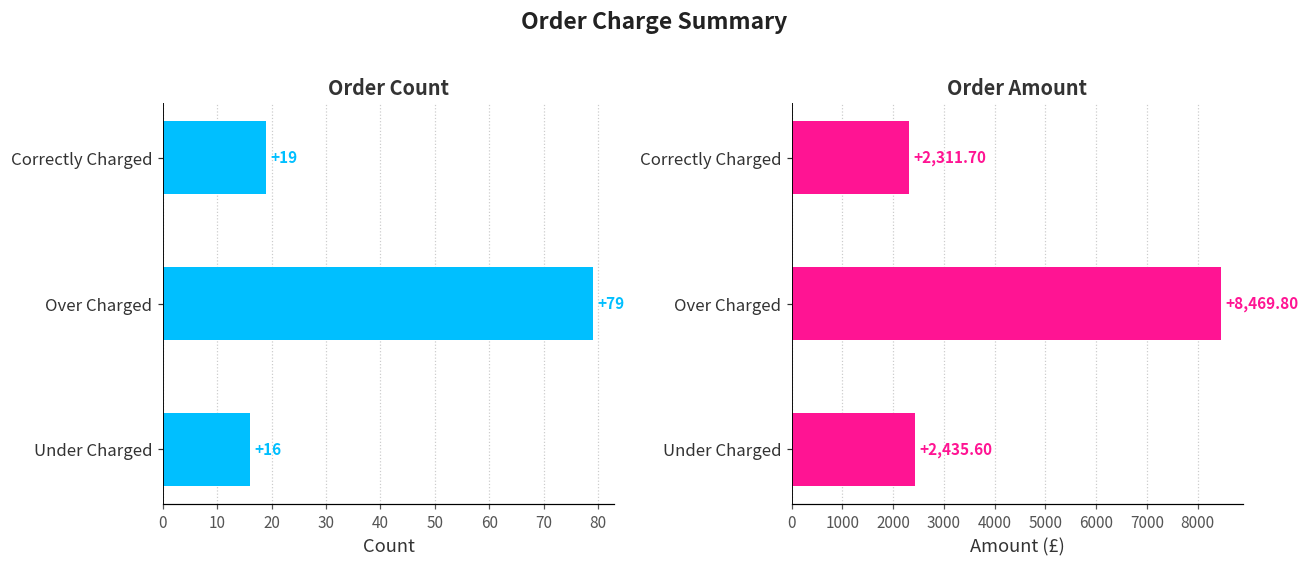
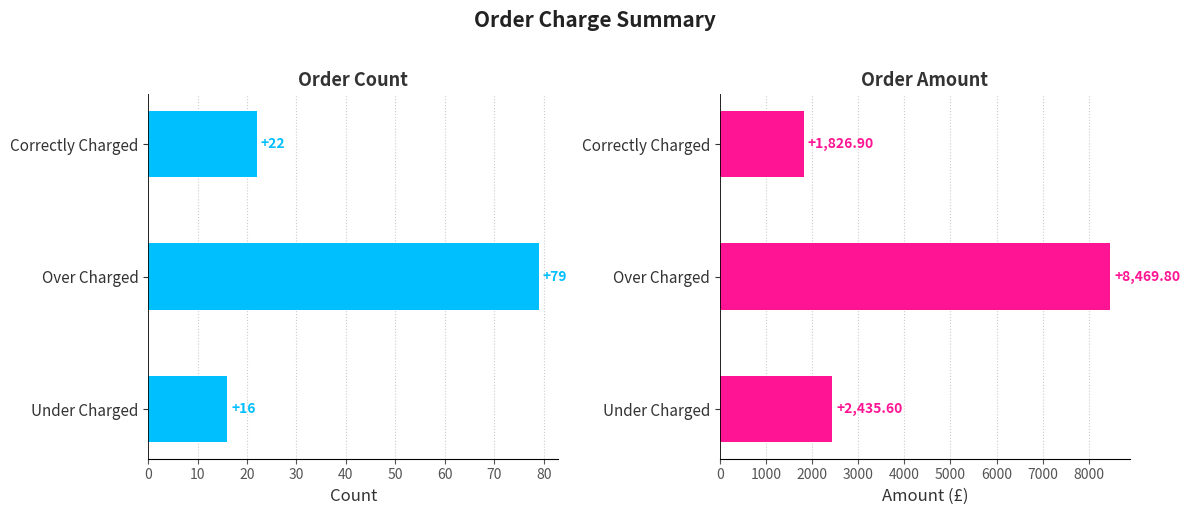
  {
    "Order Count": {
-     "Correctly Charged": "+19",
+     "Correctly Charged": "+22",
      "Over Charged": "+79",
      "Under Charged": "+16"
    },
    "Order Amount": {
-     "Correctly Charged": "+2,311.70",
+     "Correctly Charged": "+1,826.90",
      "Over Charged": "+8,469.80",
      "Under Charged": "+2,435.60"
    }
  }
